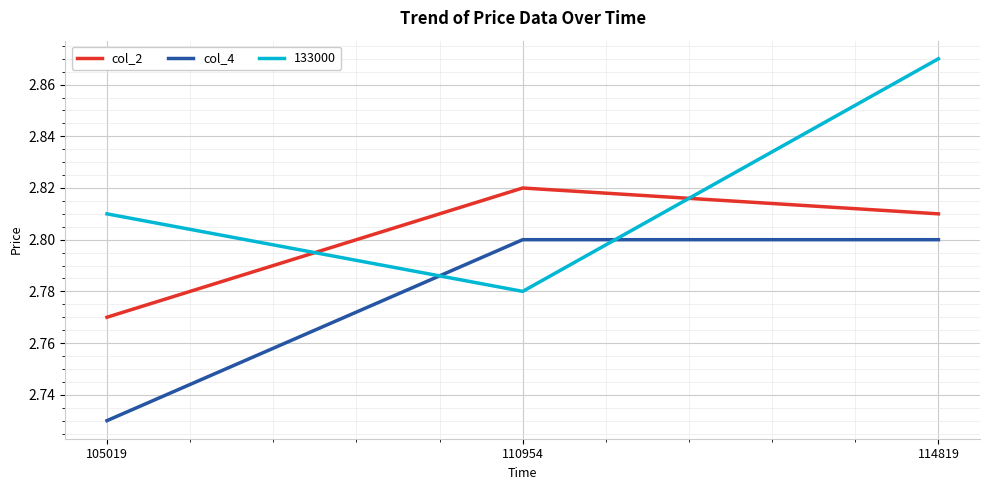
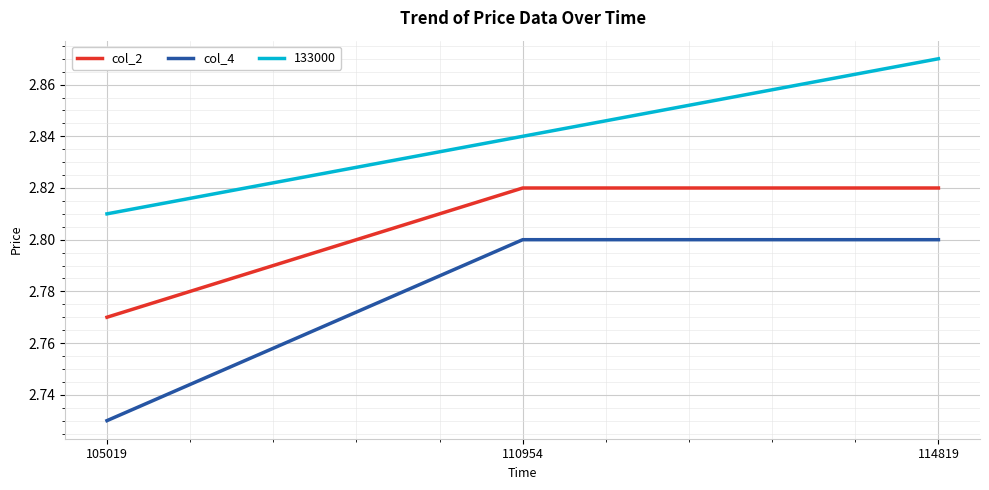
  {
    "col_2": {
      "105019": 2.77,
      "110954": 2.82,
-     "114819": 2.81
+     "114819": 2.82
    },
    "col_4": {
      "105019": 2.73,
      "110954": 2.80,
      "114819": 2.80
    },
    "133000": {
      "105019": 2.81,
-     "110954": 2.78,
+     "110954": 2.84,
      "114819": 2.87
    }
  }
